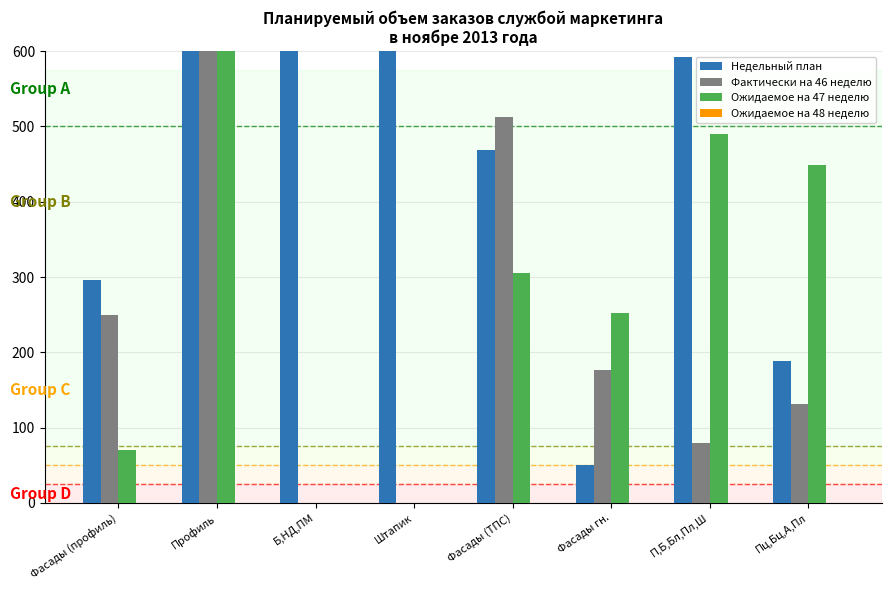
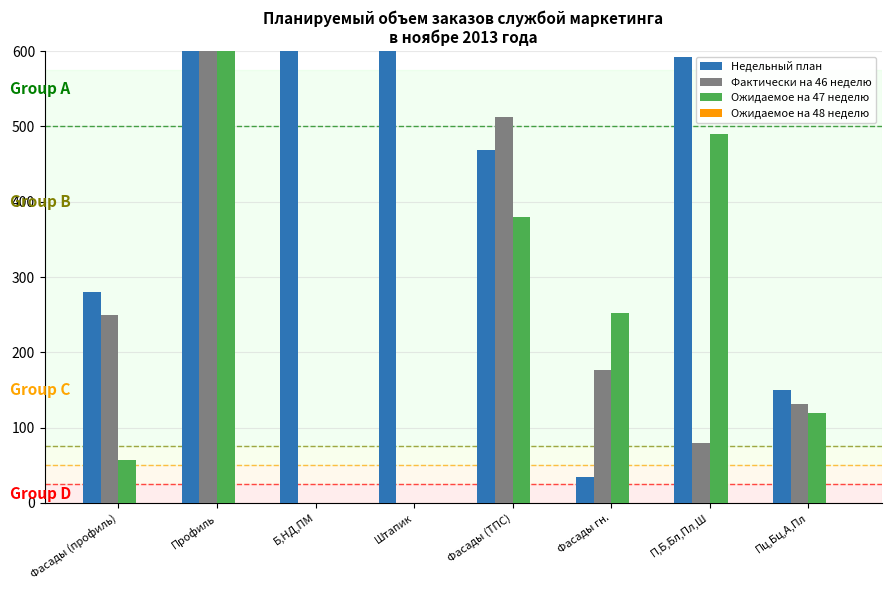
  {
    "Недельный план": {
-     "Фасады (профиль)": 300,
+     "Фасады (профиль)": 280,
      "Фасады (ТПС)": 470,
-     "Фасады гн.": 50,
+     "Фасады гн.": 30,
      "П,Б,Бл,Пл,Ш": 590,
-     "Пц,Бц,А,Пл": 190
+     "Пц,Бц,А,Пл": 150
    },
    "Фактически на 46 неделю": {
      "Фасады (профиль)": 250,
      "Б,НД,ПМ": 0,
      "Штапик": 0,
      "Фасады (ТПС)": 510,
      "Фасады гн.": 180,
      "П,Б,Бл,Пл,Ш": 80,
      "Пц,Бц,А,Пл": 130
    },
    "Ожидаемое на 47 неделю": {
-     "Фасады (профиль)": 70,
+     "Фасады (профиль)": 60,
      "Б,НД,ПМ": 0,
      "Штапик": 0,
-     "Фасады (ТПС)": 310,
+     "Фасады (ТПС)": 380,
      "Фасады гн.": 250,
      "П,Б,Бл,Пл,Ш": 490,
-     "Пц,Бц,А,Пл": 450
+     "Пц,Бц,А,Пл": 120
    },
    "Ожидаемое на 48 неделю": {
      "Фасады (профиль)": 0,
      "Профиль": 0,
      "Б,НД,ПМ": 0,
      "Штапик": 0,
      "Фасады (ТПС)": 0,
      "Фасады гн.": 0,
      "П,Б,Бл,Пл,Ш": 0,
      "Пц,Бц,А,Пл": 0
    }
  }
